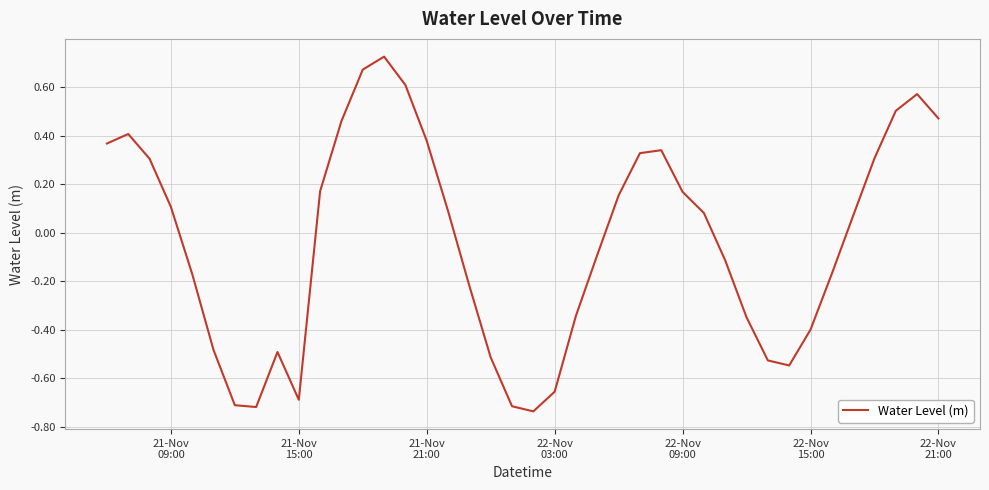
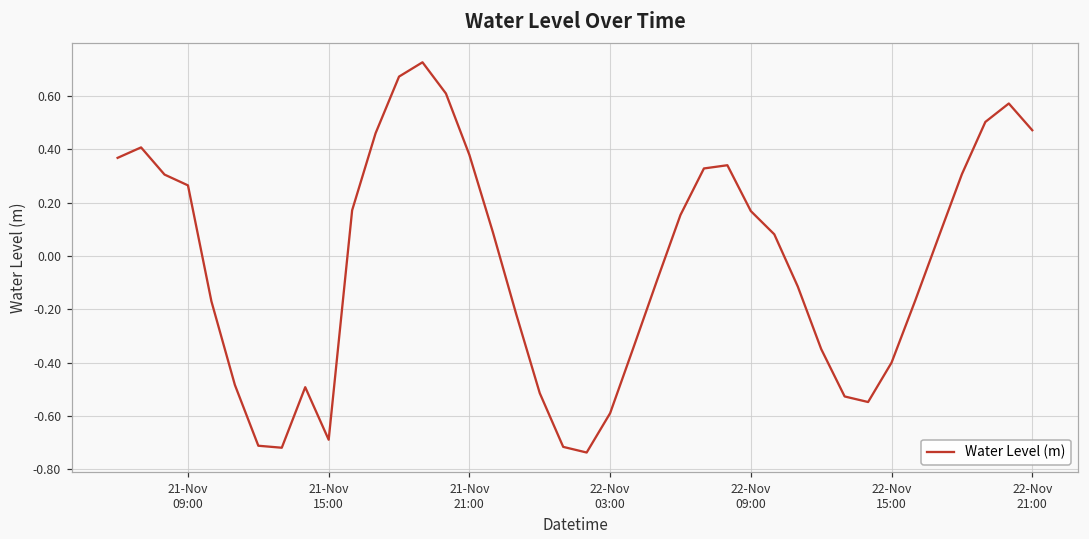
  {
-   "21-Nov 09:00": 0.11,
+   "21-Nov 09:00": 0.26,
    "21-Nov 15:00": -0.69,
    "21-Nov 21:00": 0.38,
-   "22-Nov 03:00": -0.66,
+   "22-Nov 03:00": -0.59,
    "22-Nov 09:00": 0.17,
    "22-Nov 15:00": -0.40,
    "22-Nov 21:00": 0.47
  }
